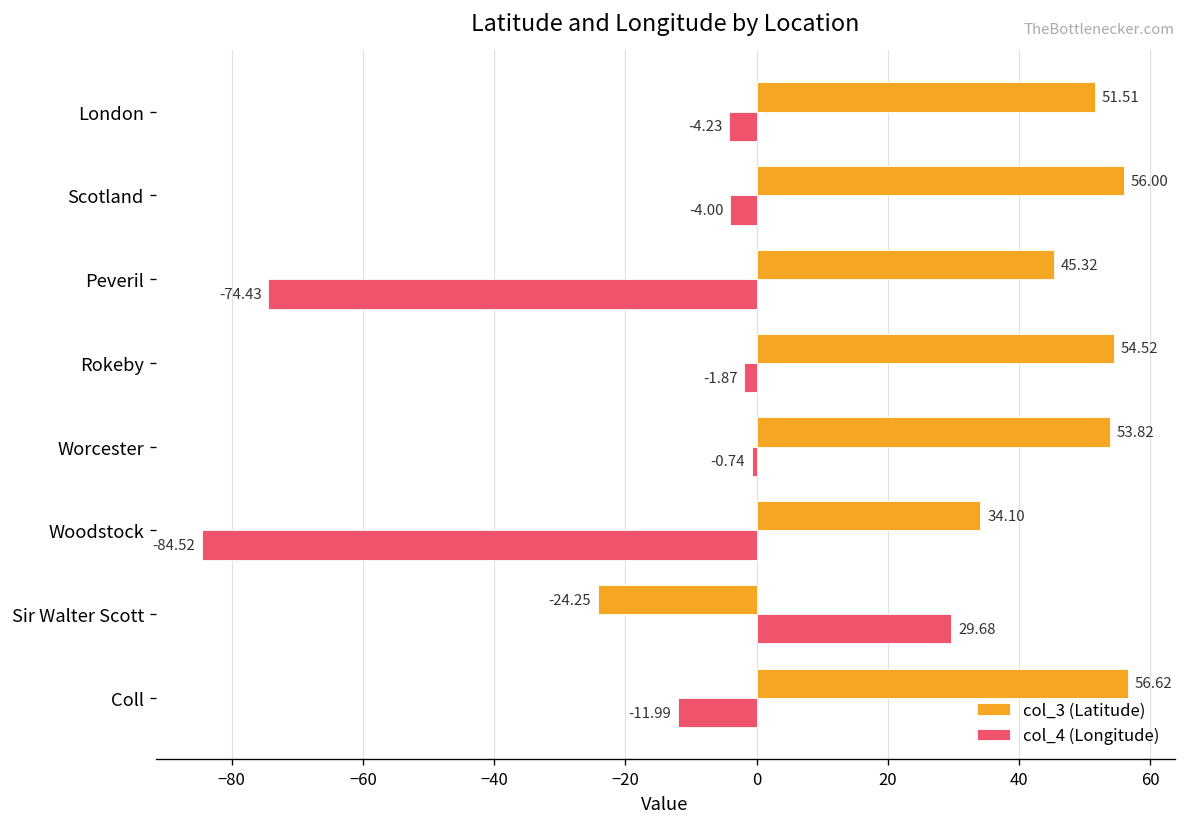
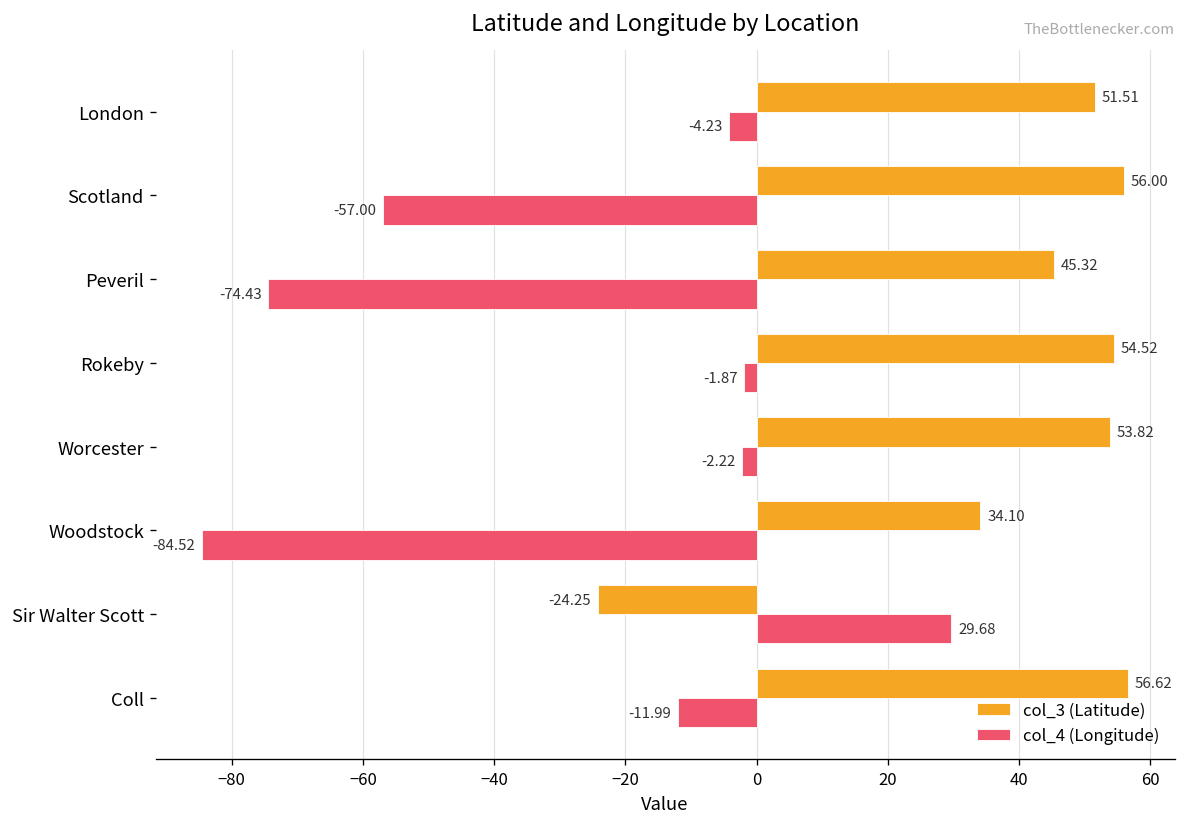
  {
    "col_3 (Latitude)": {
      "London": 51.51,
      "Scotland": 56.00,
      "Peveril": 45.32,
      "Rokeby": 54.52,
      "Worcester": 53.82,
      "Woodstock": 34.10,
      "Sir Walter Scott": -24.25,
      "Coll": 56.62
    },
    "col_4 (Longitude)": {
      "London": -4.23,
-     "Scotland": -4.00,
+     "Scotland": -57.00,
      "Peveril": -74.43,
      "Rokeby": -1.87,
-     "Worcester": -0.74,
+     "Worcester": -2.22,
      "Woodstock": -84.52,
      "Sir Walter Scott": 29.68,
      "Coll": -11.99
    }
  }
